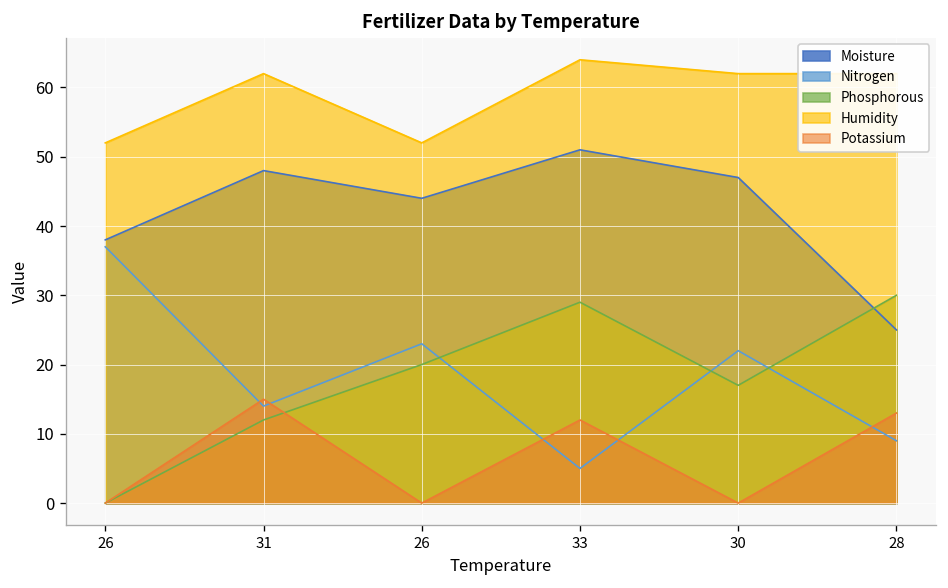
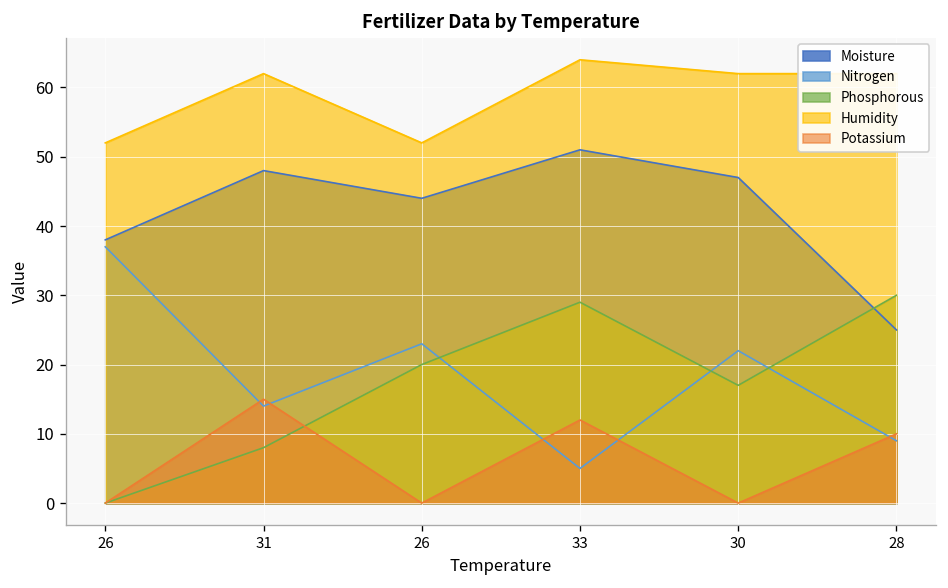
  {
    "Phosphorous": {
-     "31": 12,
+     "31": 8,
      "33": 29,
      "30": 17,
      "28": 30
    },
    "Humidity": {
      "31": 62,
      "33": 64,
      "30": 62
    },
    "Potassium": {
      "31": 15,
      "33": 12,
      "30": 0,
-     "28": 13
+     "28": 10
    }
  }
